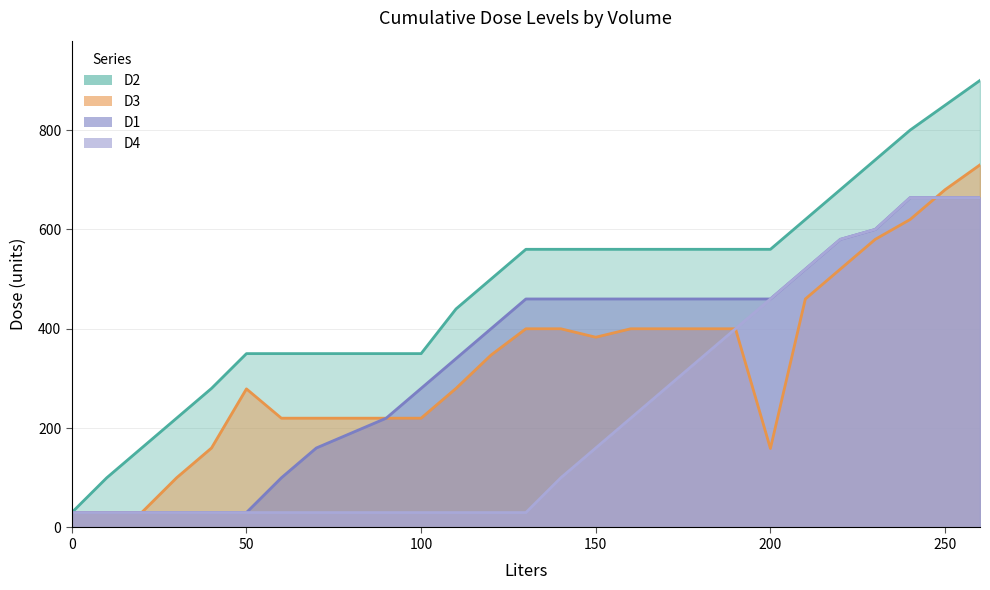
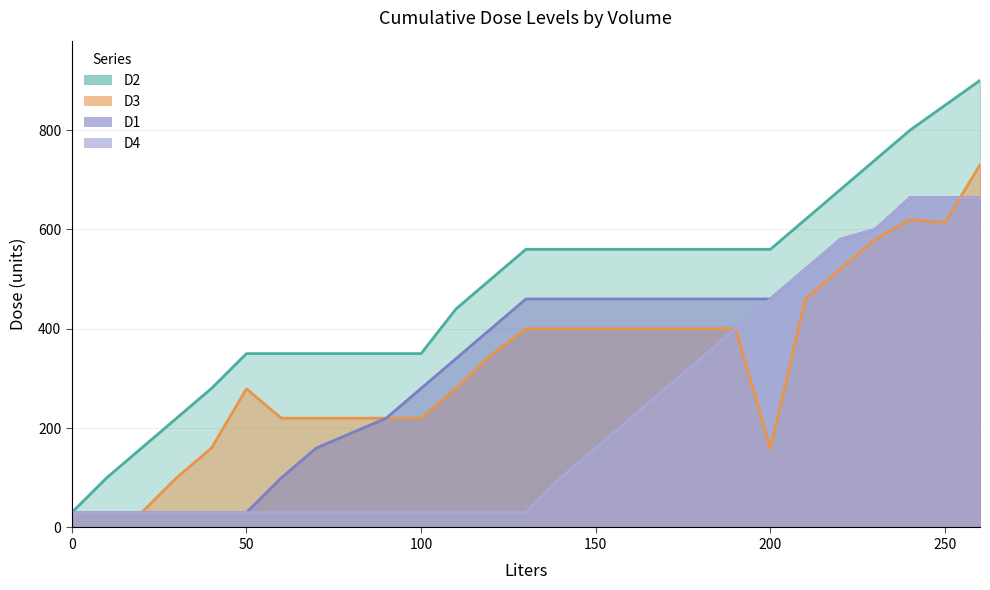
  {
    "D3": {
      "50": 280,
      "100": 220,
-     "150": 380,
+     "150": 400,
      "200": 160,
-     "250": 680
+     "250": 610
    }
  }
